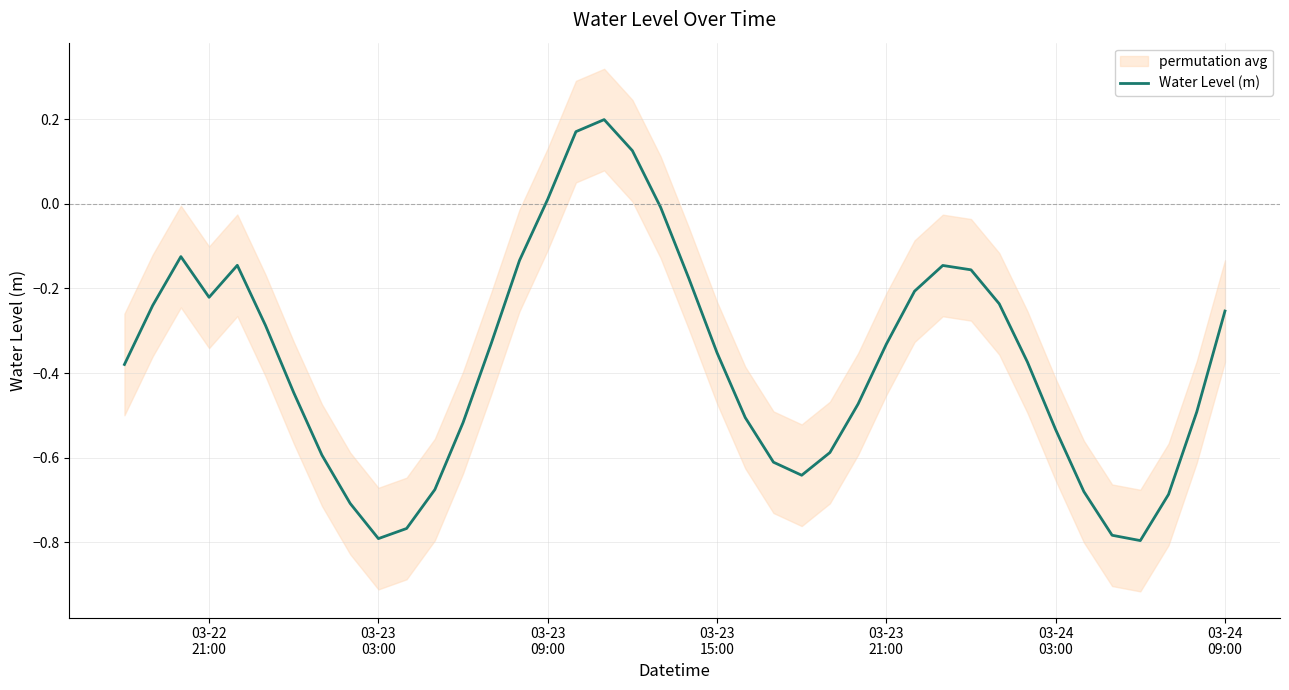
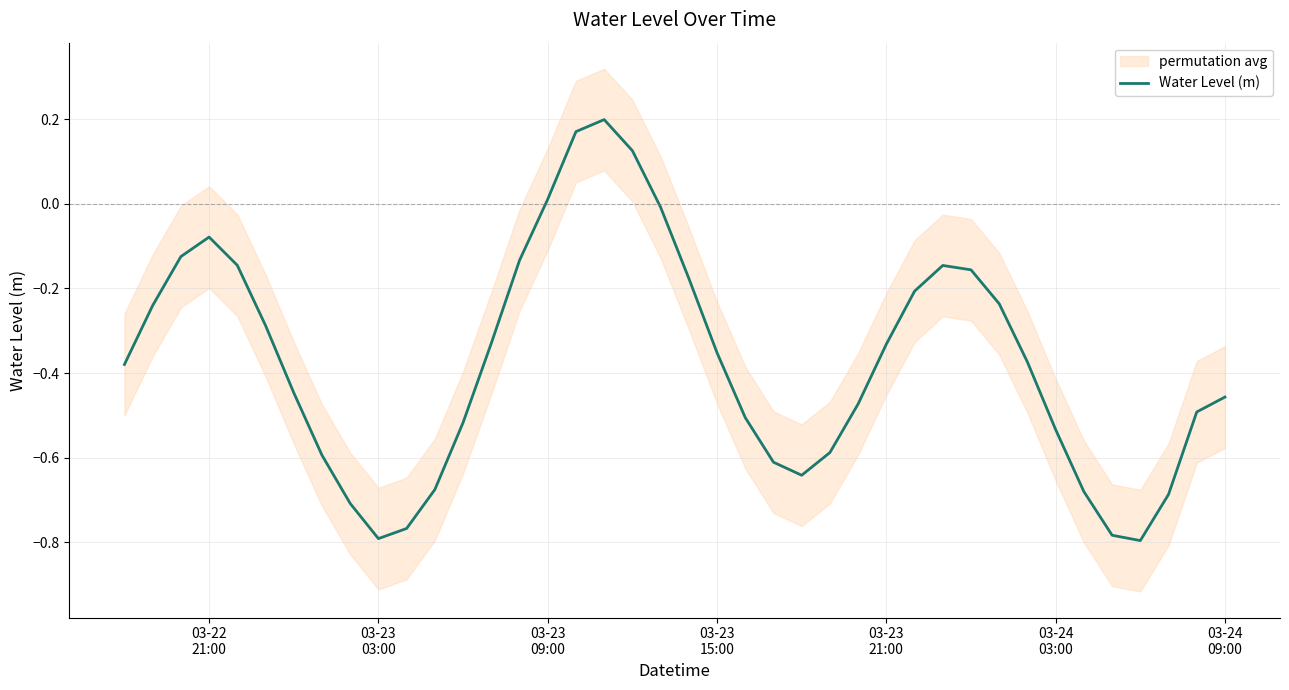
  {
    "Water Level (m)": {
-     "03-22 21:00": -0.22,
+     "03-22 21:00": -0.08,
      "03-23 03:00": -0.79,
      "03-23 09:00": 0.01,
      "03-23 15:00": -0.35,
      "03-23 21:00": -0.33,
      "03-24 03:00": -0.53,
-     "03-24 09:00": -0.25
+     "03-24 09:00": -0.46
    }
  }
